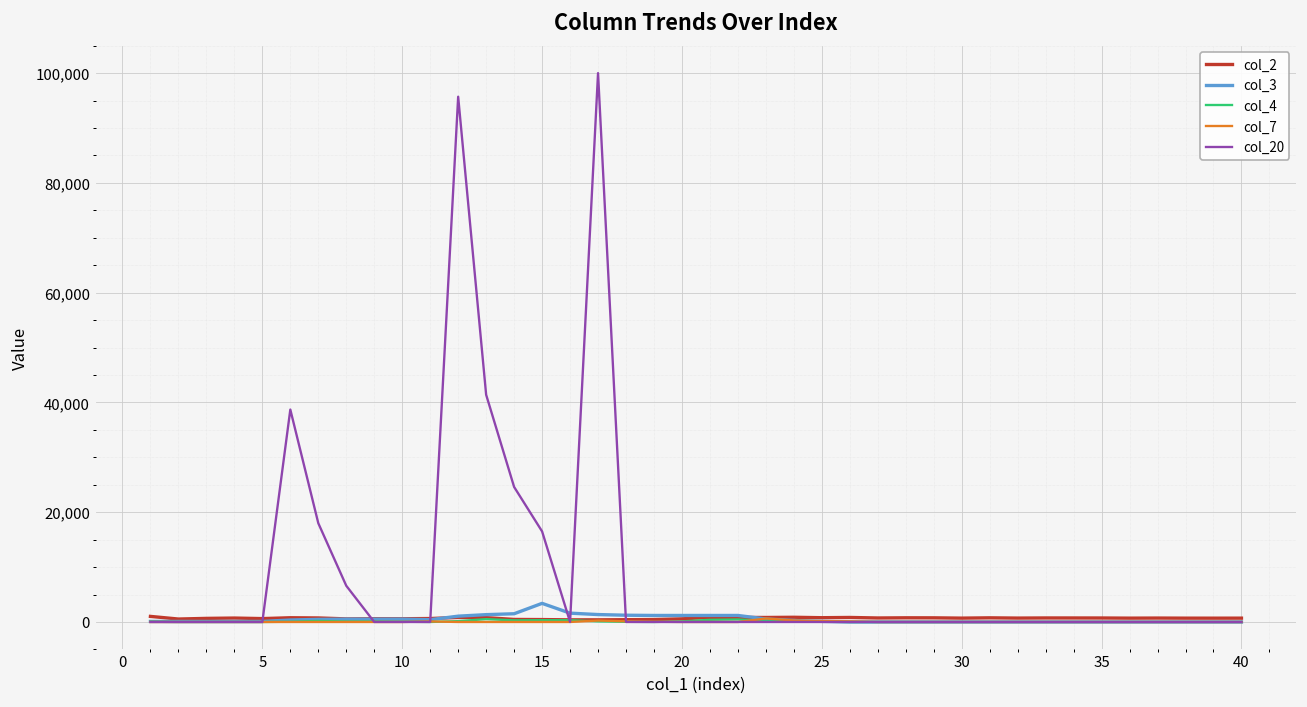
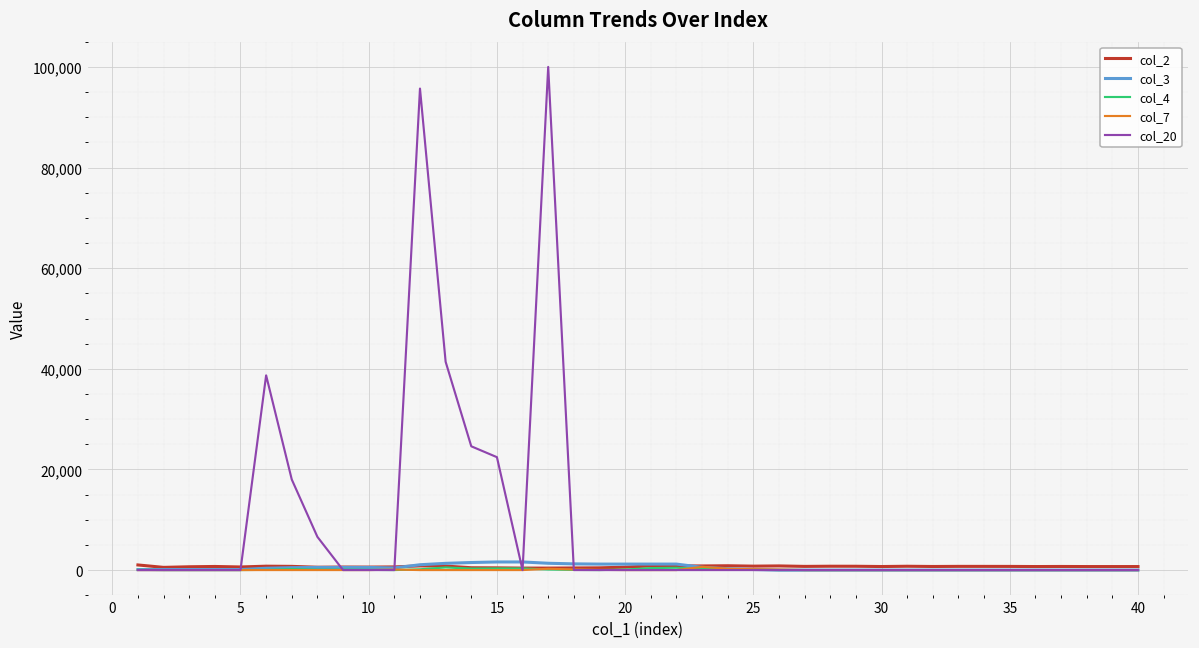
  {
    "col_2": {
      "25": "1,000",
      "30": "1,000",
      "35": "1,000",
      "40": "1,000"
    },
    "col_3": {
-     "15": "3,000",
+     "15": "2,000",
      "20": "1,000"
    },
    "col_20": {
-     "15": "17,000"
+     "15": "22,000"
    }
  }
